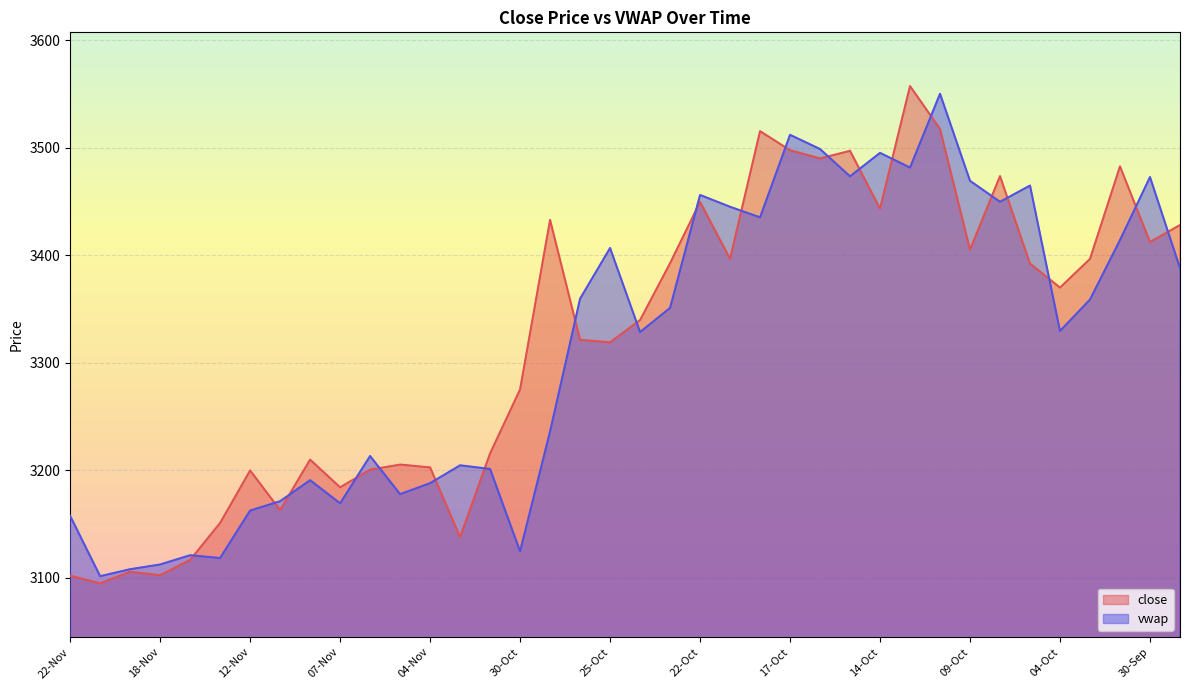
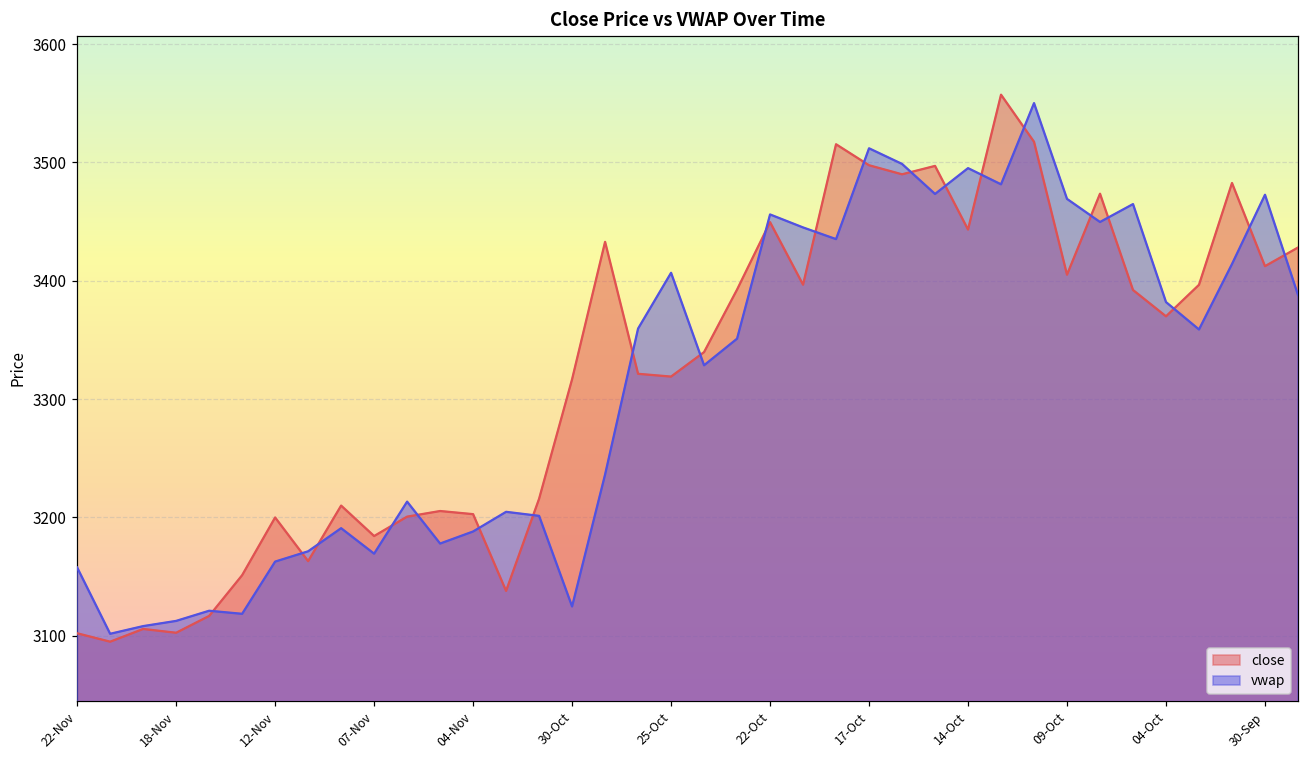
  {
    "close": {
      "22-Nov": 3102,
      "18-Nov": 3102,
      "12-Nov": 3200,
      "07-Nov": 3184,
      "04-Nov": 3203,
-     "30-Oct": 3275,
+     "30-Oct": 3317,
      "25-Oct": 3319,
      "22-Oct": 3450,
      "17-Oct": 3498,
      "14-Oct": 3443,
      "09-Oct": 3405,
      "04-Oct": 3370,
      "30-Sep": 3412
    },
    "vwap": {
      "22-Nov": 3158,
      "18-Nov": 3112,
      "12-Nov": 3163,
      "07-Nov": 3169,
      "04-Nov": 3188,
      "30-Oct": 3125,
      "25-Oct": 3407,
      "22-Oct": 3456,
      "17-Oct": 3512,
      "14-Oct": 3495,
      "09-Oct": 3469,
-     "04-Oct": 3330,
+     "04-Oct": 3382,
      "30-Sep": 3473
    }
  }
